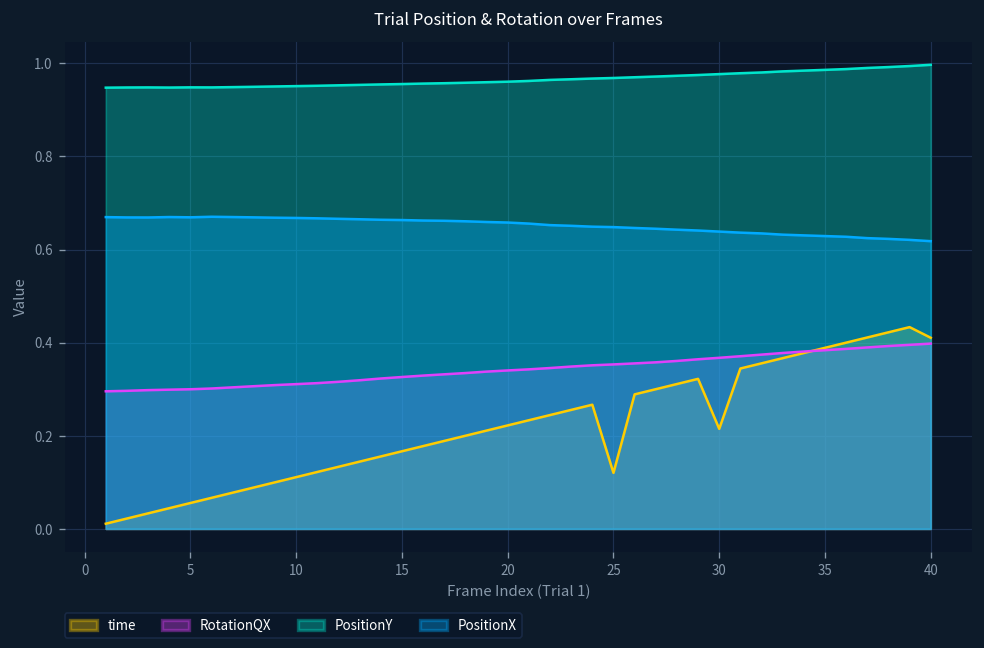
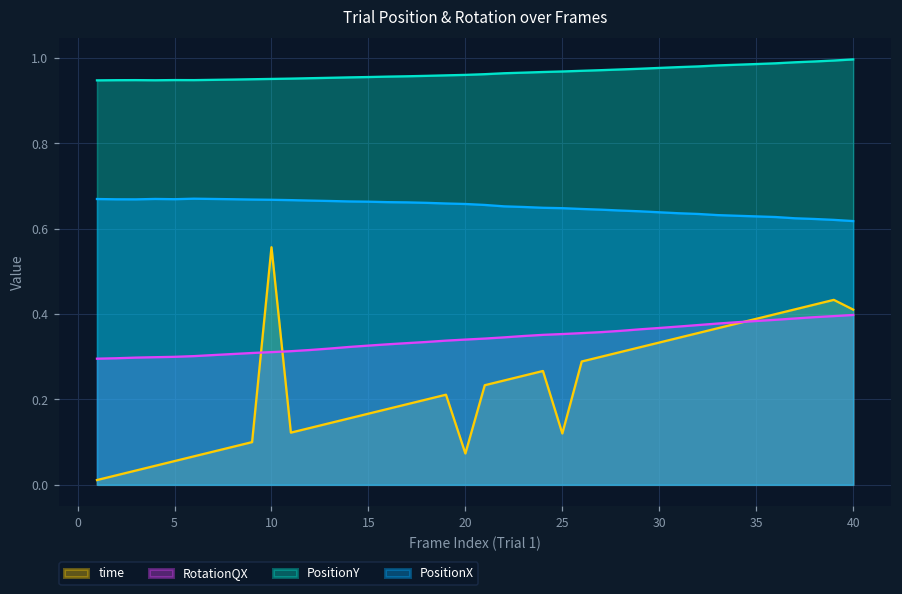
  {
    "time": {
      "5": 0.06,
-     "10": 0.11,
+     "10": 0.56,
      "15": 0.17,
-     "20": 0.22,
+     "20": 0.07,
      "25": 0.12,
-     "30": 0.21,
+     "30": 0.33,
      "40": 0.41
    },
    "RotationQX": {
      "5": 0.30,
      "10": 0.31,
      "15": 0.33,
      "20": 0.34,
      "25": 0.35,
      "30": 0.37,
      "40": 0.40
    }
  }
